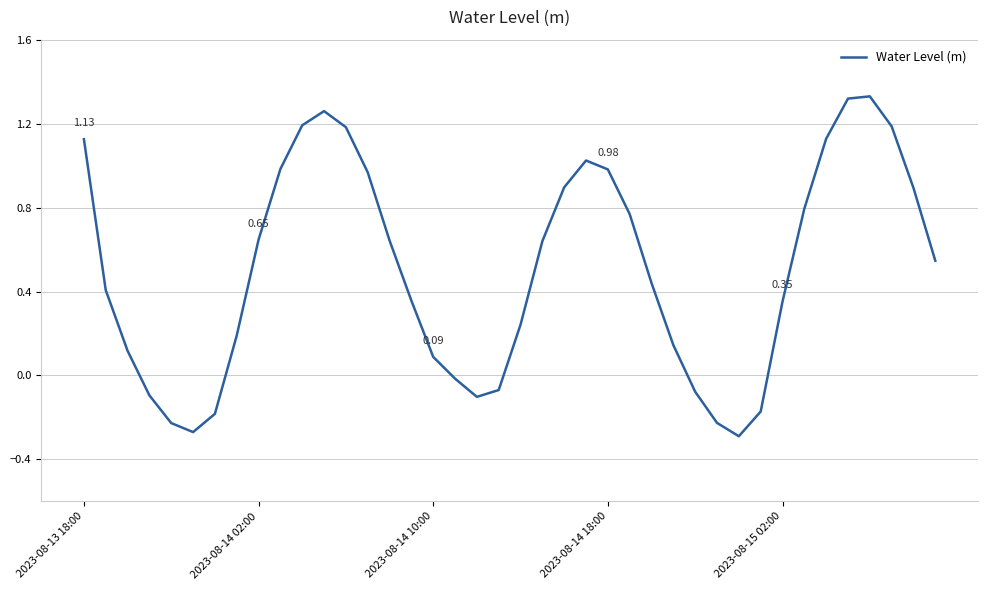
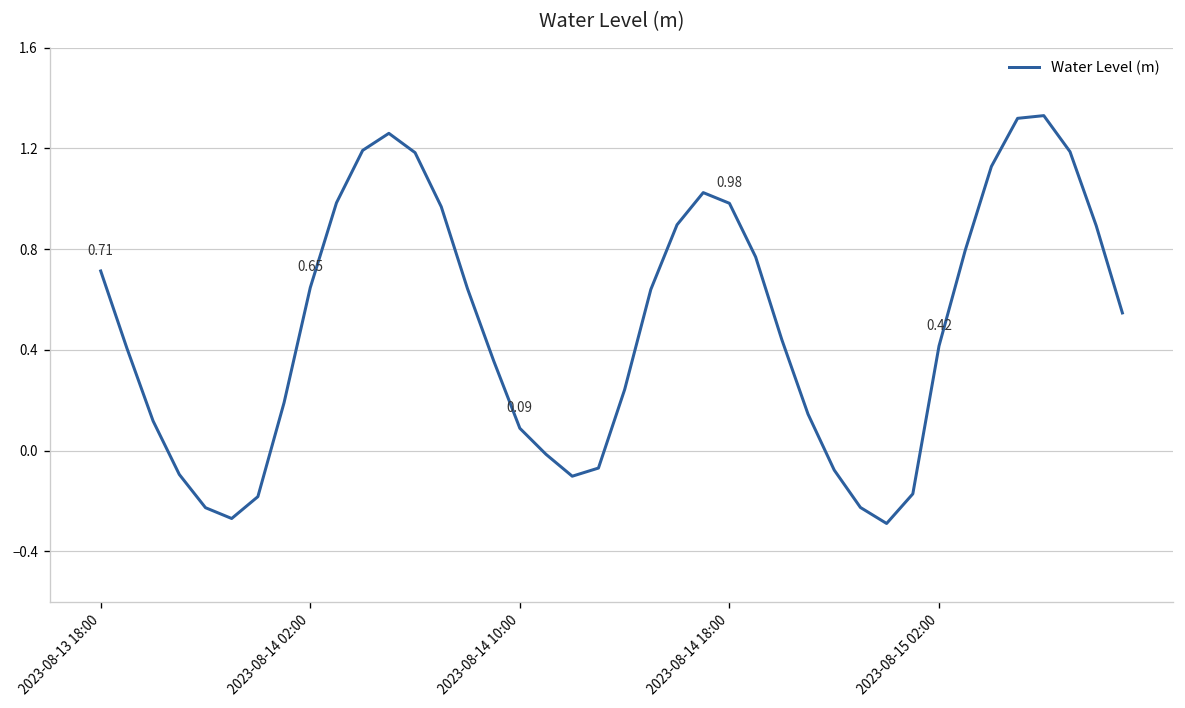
  {
-   "2023-08-13 18:00": 1.13,
+   "2023-08-13 18:00": 0.71,
    "2023-08-14 02:00": 0.65,
    "2023-08-14 10:00": 0.09,
    "2023-08-14 18:00": 0.98,
-   "2023-08-15 02:00": 0.35
+   "2023-08-15 02:00": 0.42
  }
